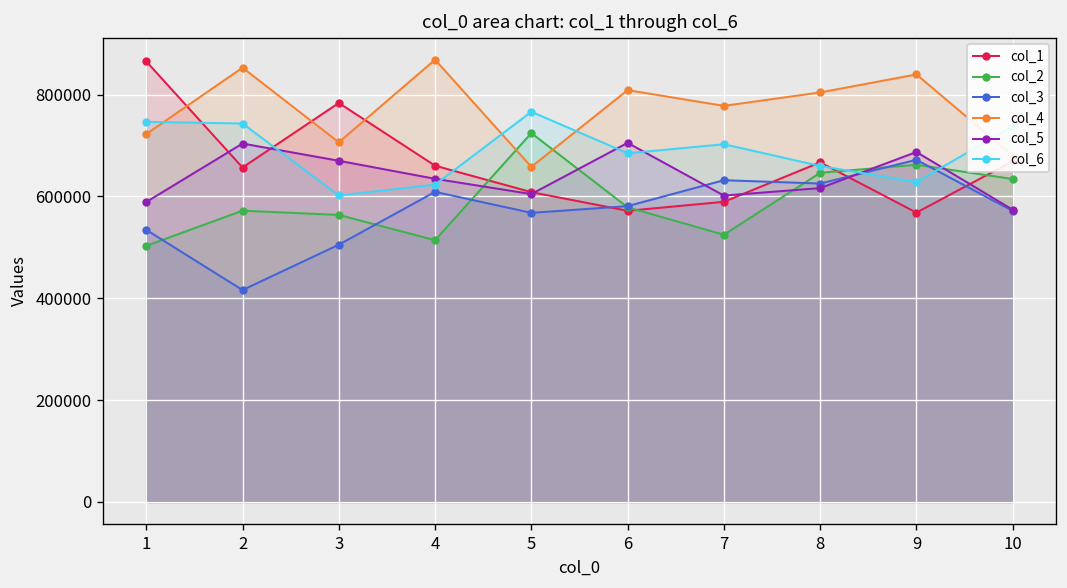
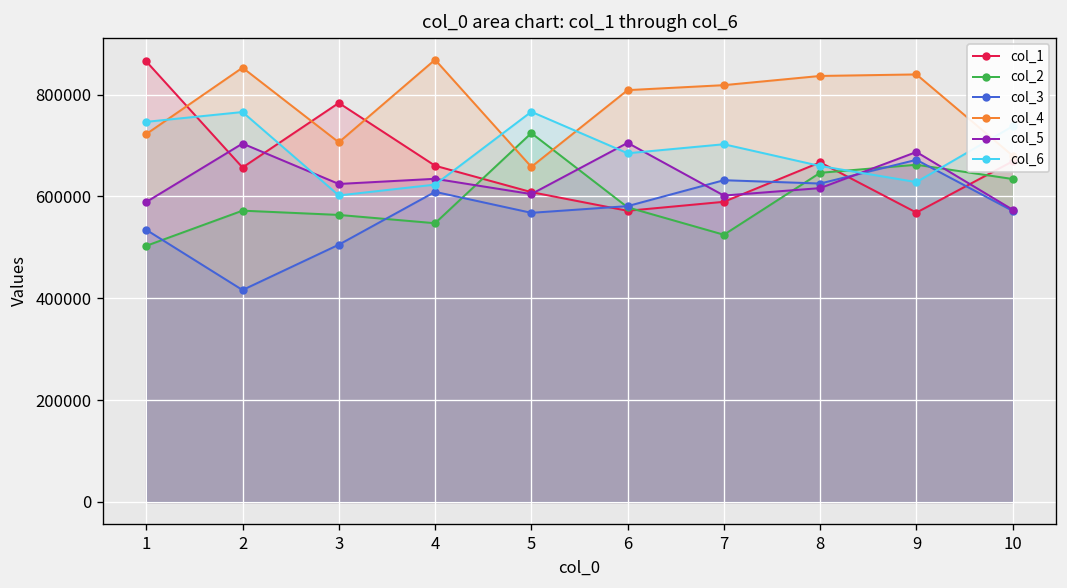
  {
    "col_1": {
      "1": 870000,
      "2": 660000,
      "3": 780000,
      "4": 660000,
      "6": 570000,
      "7": 590000,
      "8": 670000,
      "9": 570000,
      "10": 670000
    },
    "col_2": {
      "1": 500000,
      "2": 570000,
      "3": 560000,
-     "4": 510000,
+     "4": 550000,
      "5": 720000,
      "7": 520000,
      "8": 650000,
      "9": 660000,
      "10": 630000
    },
    "col_3": {
      "1": 530000,
      "2": 420000,
      "3": 510000,
      "4": 610000,
      "5": 570000,
      "7": 630000,
      "8": 630000,
      "9": 670000
    },
    "col_4": {
      "1": 720000,
      "2": 850000,
      "3": 710000,
      "4": 870000,
      "5": 660000,
      "6": 810000,
-     "7": 780000,
-     "8": 800000,
+     "7": 820000,
+     "8": 840000,
      "9": 840000
    },
    "col_5": {
      "1": 590000,
      "2": 700000,
-     "3": 670000,
+     "3": 620000,
      "4": 630000,
      "6": 710000,
      "7": 600000,
      "8": 620000,
      "9": 690000
    },
    "col_6": {
      "1": 750000,
-     "2": 740000,
+     "2": 770000,
      "3": 600000,
      "4": 620000,
      "5": 770000,
      "6": 680000,
      "7": 700000,
      "8": 660000,
      "9": 630000
    }
  }
